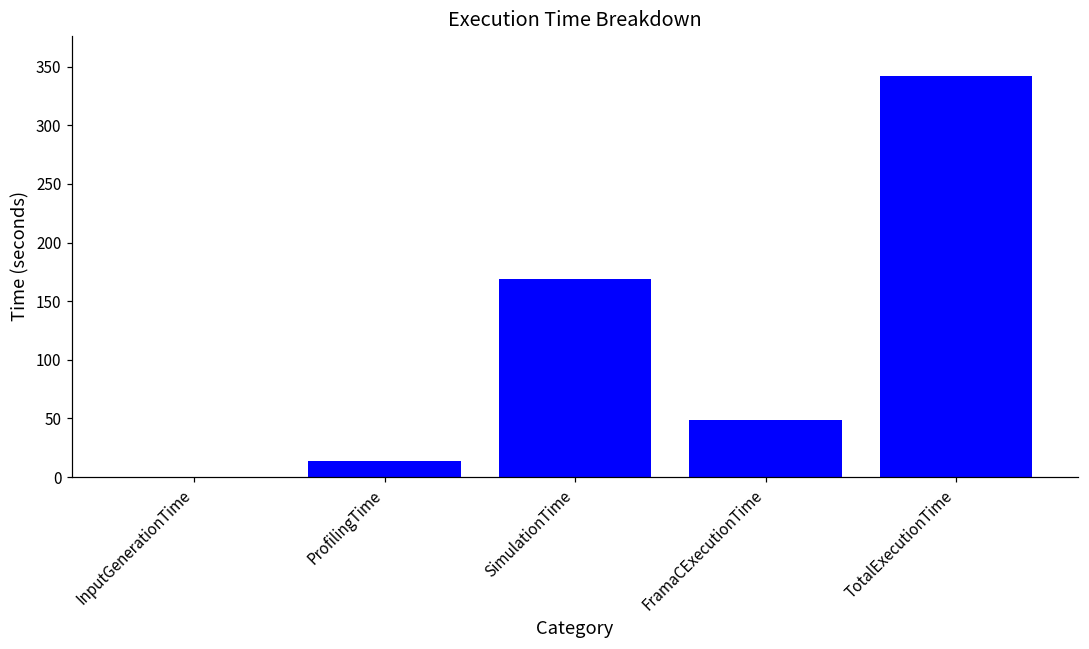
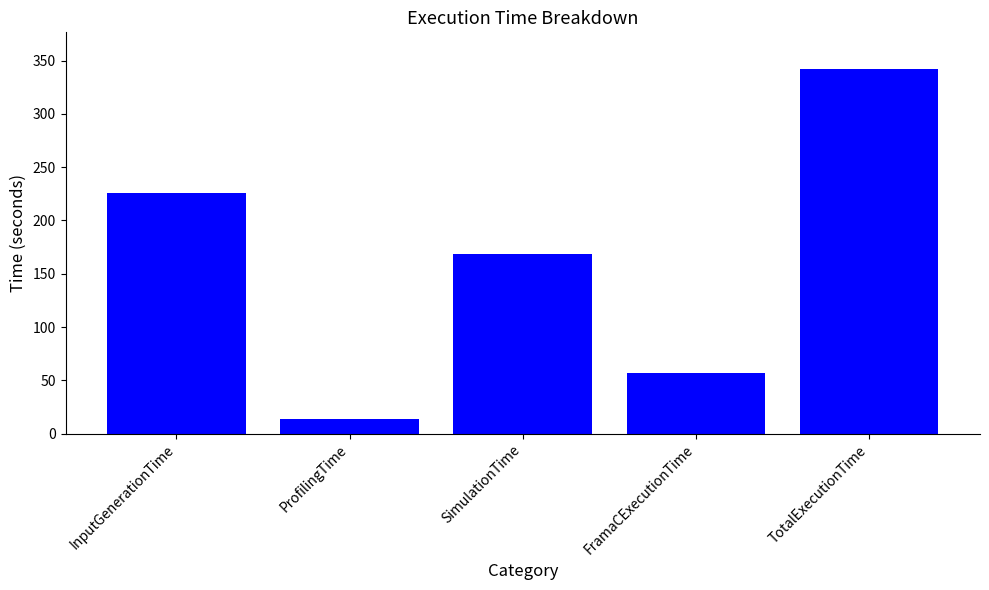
  {
-   "InputGenerationTime": 0,
+   "InputGenerationTime": 226,
    "ProfilingTime": 14,
    "SimulationTime": 169,
-   "FramaCExecutionTime": 49,
+   "FramaCExecutionTime": 57,
    "TotalExecutionTime": 342
  }
